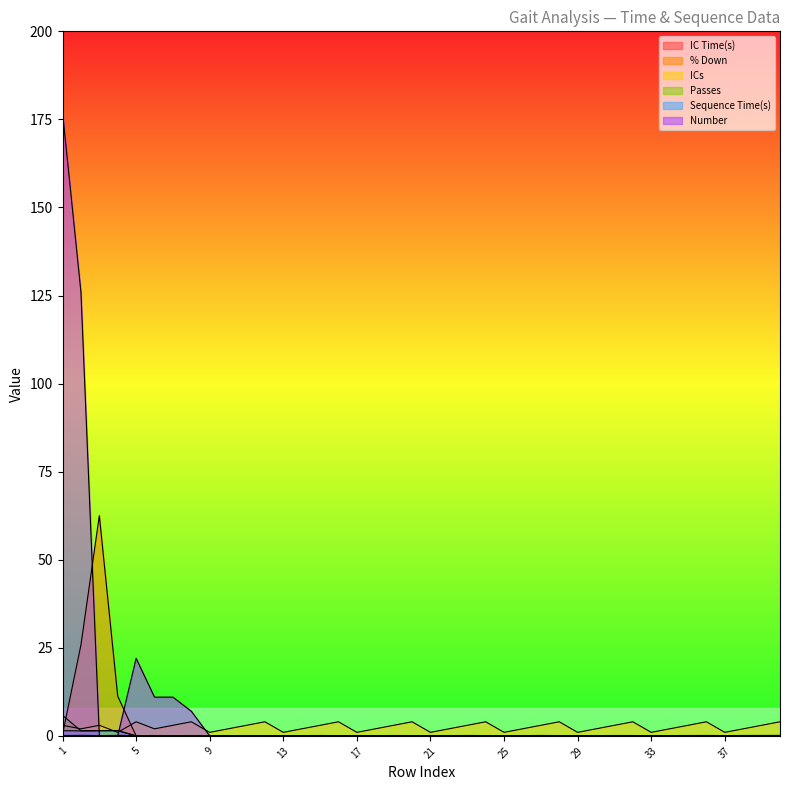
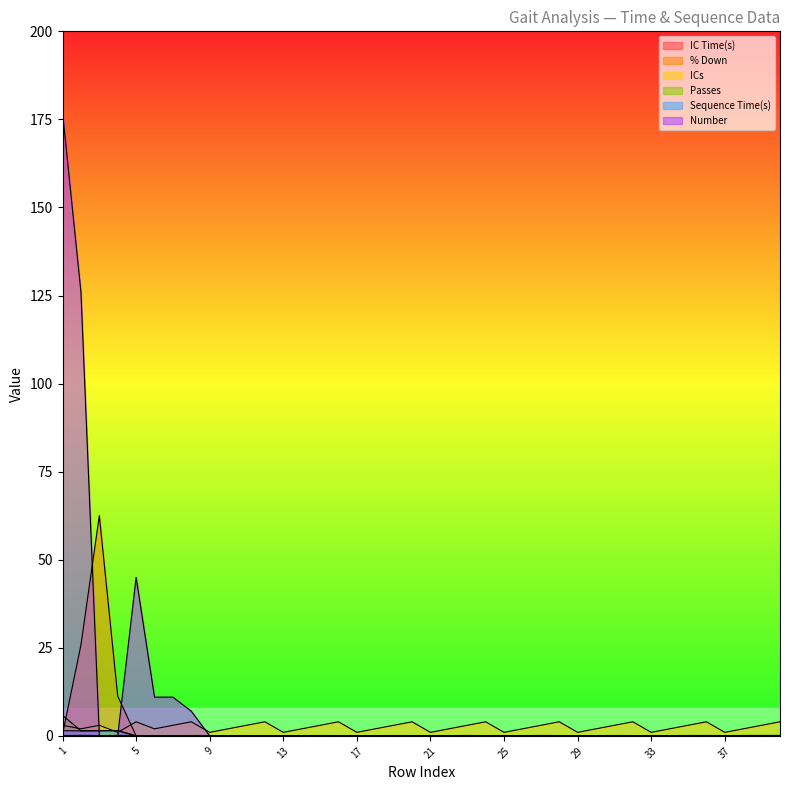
  {
    "Number": {
      "1": 177,
-     "5": 22
+     "5": 45
    }
  }
